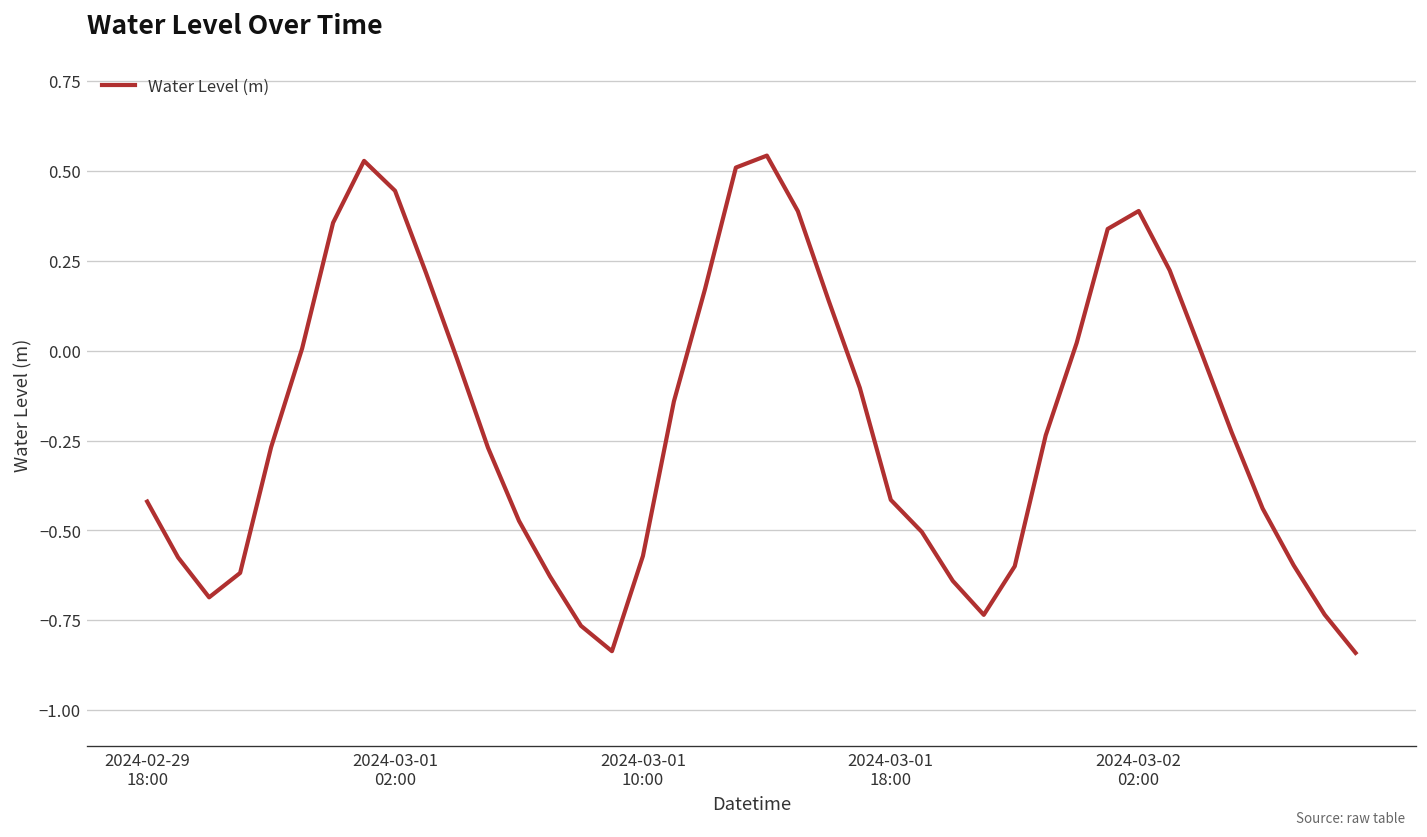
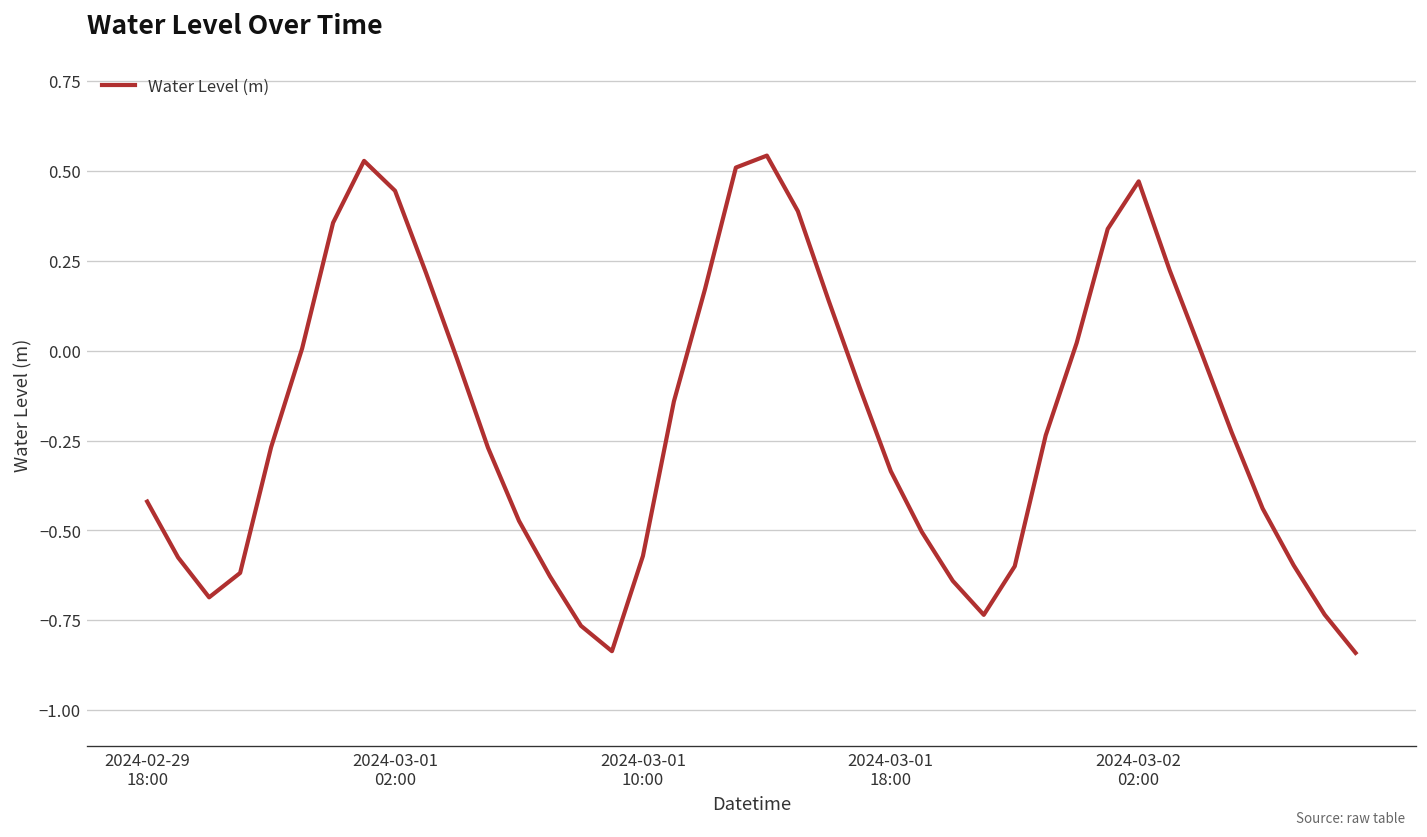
  {
    "2024-02-29 18:00": -0.42,
    "2024-03-01 02:00": 0.44,
    "2024-03-01 10:00": -0.57,
-   "2024-03-01 18:00": -0.41,
-   "2024-03-02 02:00": 0.39
+   "2024-03-01 18:00": -0.34,
+   "2024-03-02 02:00": 0.47
  }
